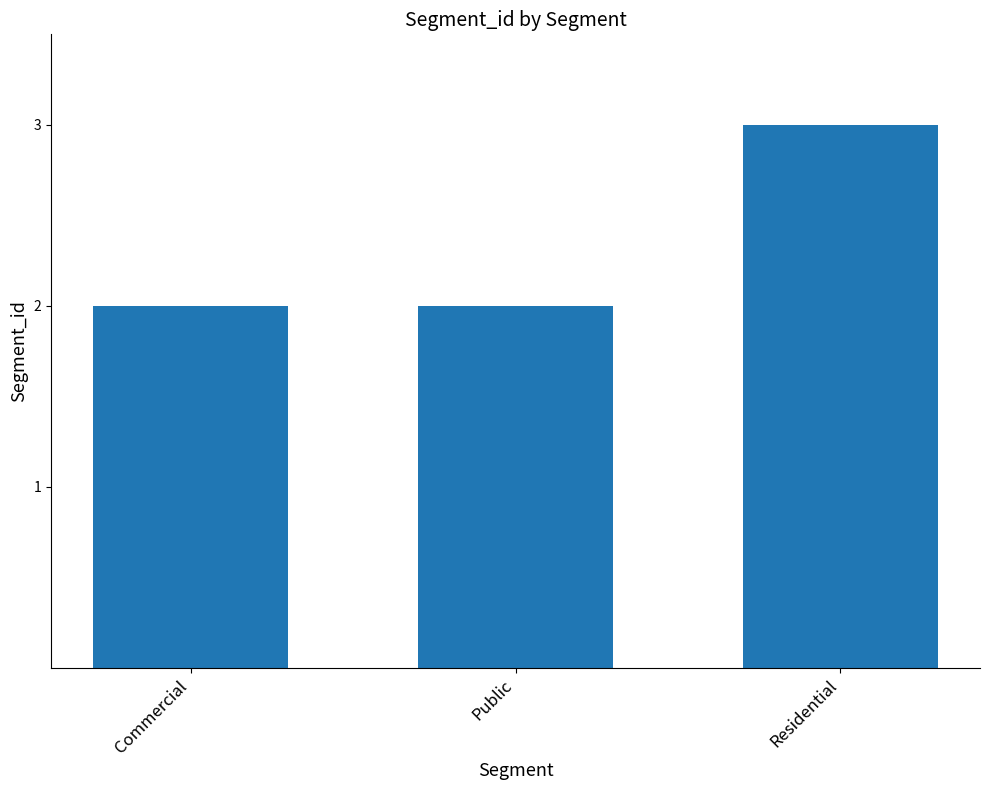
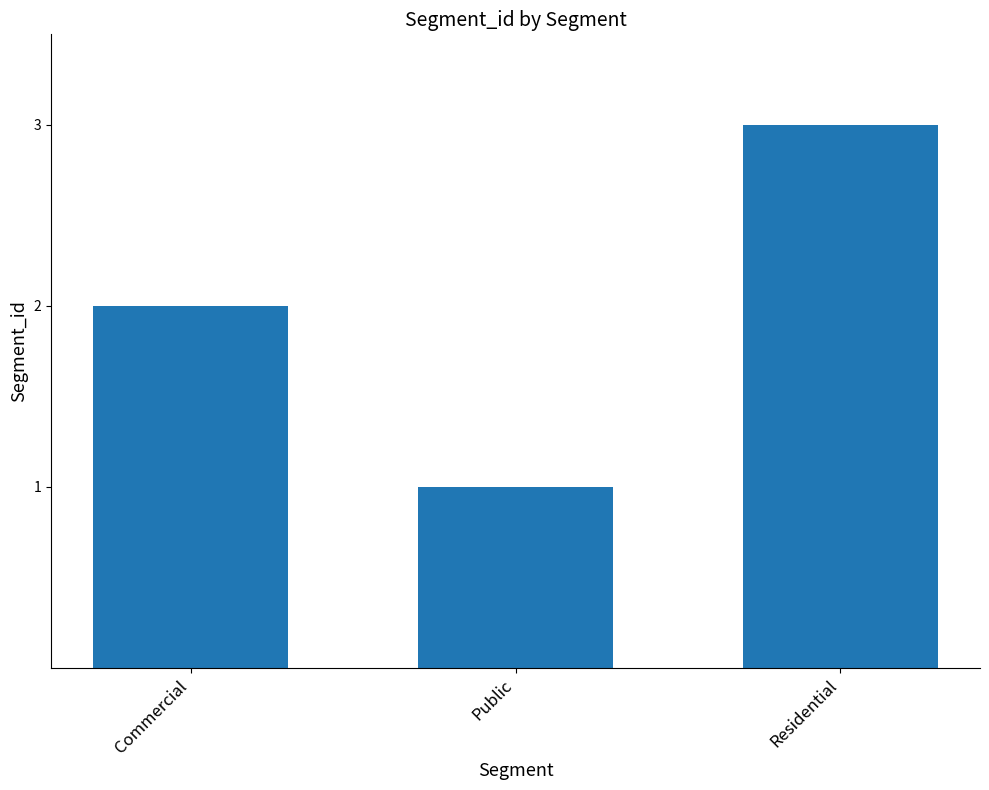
  {
    "Commercial": 2,
-   "Public": 2,
+   "Public": 1,
    "Residential": 3
  }
